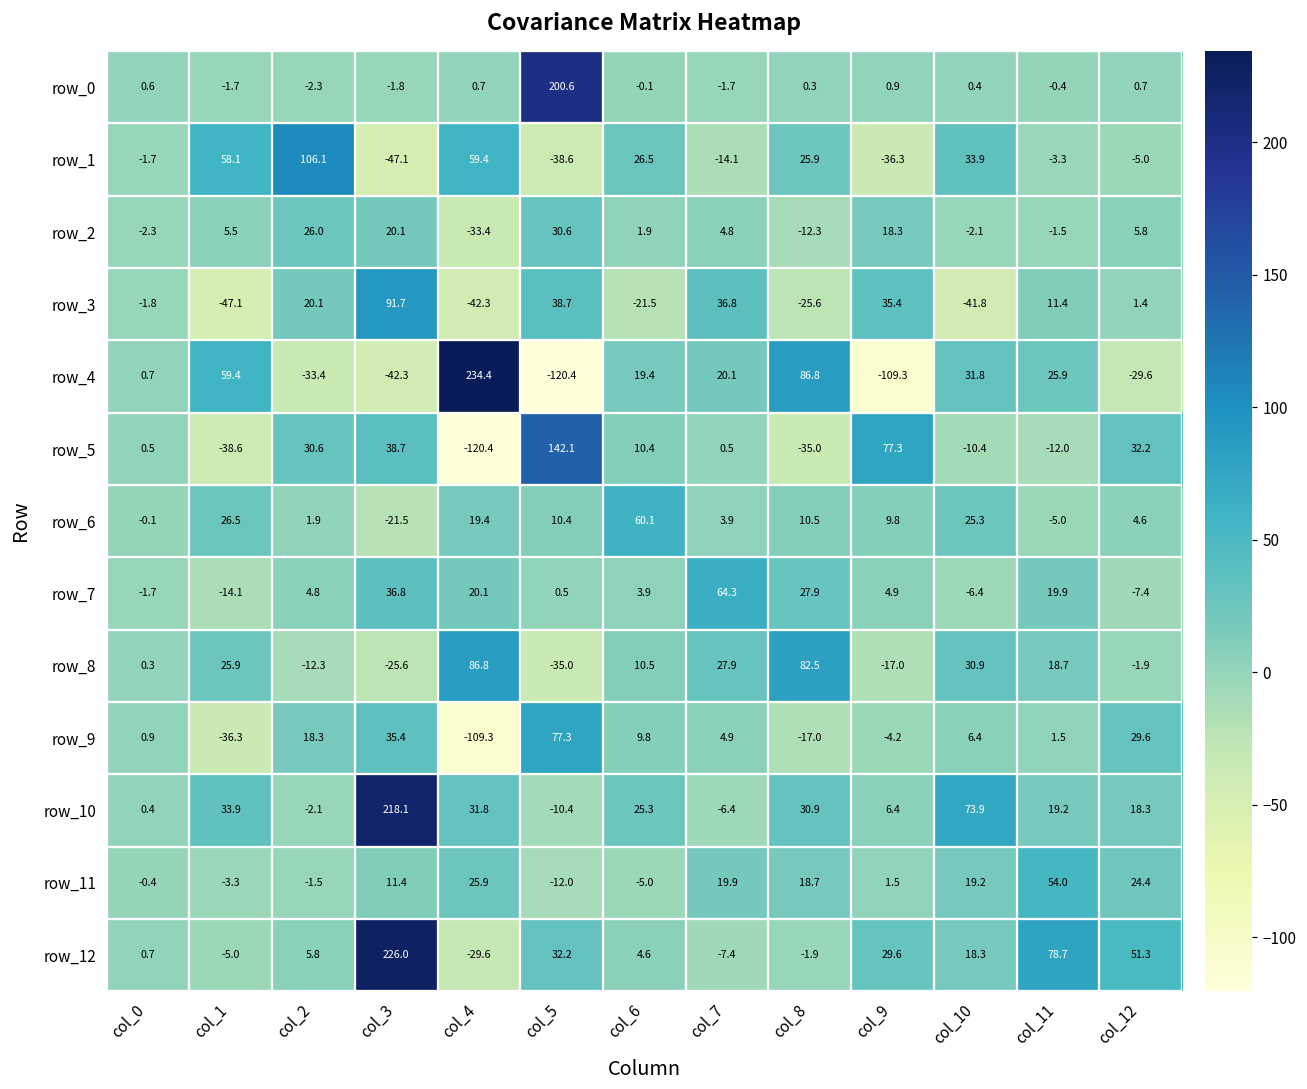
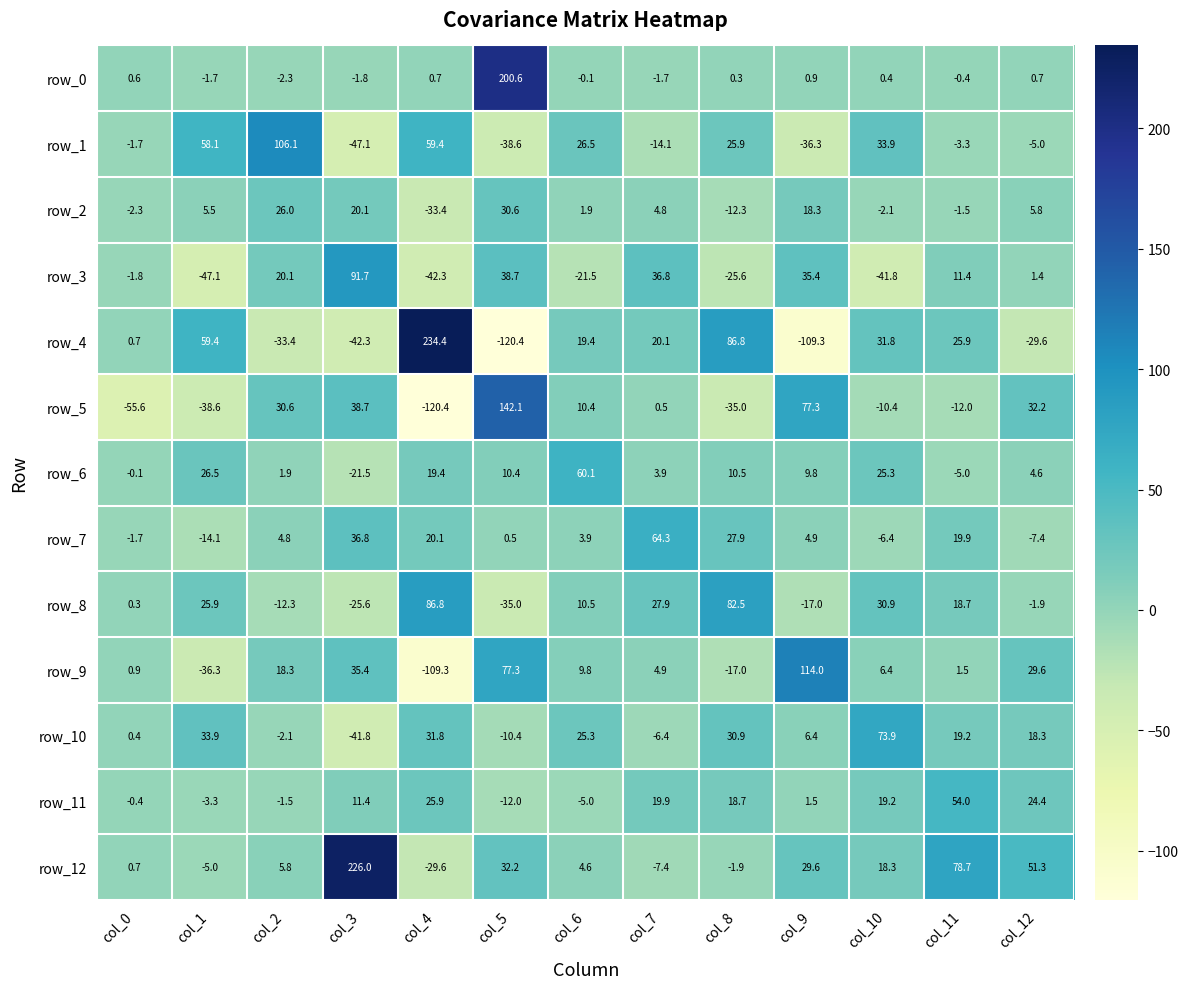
  {
    "row_0": {
      "col_0": 0.6,
      "col_1": -1.7,
      "col_2": -2.3,
      "col_3": -1.8,
      "col_4": 0.7,
      "col_5": 200.6,
      "col_6": -0.1,
      "col_7": -1.7,
      "col_8": 0.3,
      "col_9": 0.9,
      "col_10": 0.4,
      "col_11": -0.4,
      "col_12": 0.7
    },
    "row_1": {
      "col_0": -1.7,
      "col_1": 58.1,
      "col_2": 106.1,
      "col_3": -47.1,
      "col_4": 59.4,
      "col_5": -38.6,
      "col_6": 26.5,
      "col_7": -14.1,
      "col_8": 25.9,
      "col_9": -36.3,
      "col_10": 33.9,
      "col_11": -3.3,
      "col_12": -5.0
    },
    "row_2": {
      "col_0": -2.3,
      "col_1": 5.5,
      "col_2": 26.0,
      "col_3": 20.1,
      "col_4": -33.4,
      "col_5": 30.6,
      "col_6": 1.9,
      "col_7": 4.8,
      "col_8": -12.3,
      "col_9": 18.3,
      "col_10": -2.1,
      "col_11": -1.5,
      "col_12": 5.8
    },
    "row_3": {
      "col_0": -1.8,
      "col_1": -47.1,
      "col_2": 20.1,
      "col_3": 91.7,
      "col_4": -42.3,
      "col_5": 38.7,
      "col_6": -21.5,
      "col_7": 36.8,
      "col_8": -25.6,
      "col_9": 35.4,
      "col_10": -41.8,
      "col_11": 11.4,
      "col_12": 1.4
    },
    "row_4": {
      "col_0": 0.7,
      "col_1": 59.4,
      "col_2": -33.4,
      "col_3": -42.3,
      "col_4": 234.4,
      "col_5": -120.4,
      "col_6": 19.4,
      "col_7": 20.1,
      "col_8": 86.8,
      "col_9": -109.3,
      "col_10": 31.8,
      "col_11": 25.9,
      "col_12": -29.6
    },
    "row_5": {
-     "col_0": 0.5,
+     "col_0": -55.6,
      "col_1": -38.6,
      "col_2": 30.6,
      "col_3": 38.7,
      "col_4": -120.4,
      "col_5": 142.1,
      "col_6": 10.4,
      "col_7": 0.5,
      "col_8": -35.0,
      "col_9": 77.3,
      "col_10": -10.4,
      "col_11": -12.0,
      "col_12": 32.2
    },
    "row_6": {
      "col_0": -0.1,
      "col_1": 26.5,
      "col_2": 1.9,
      "col_3": -21.5,
      "col_4": 19.4,
      "col_5": 10.4,
      "col_6": 60.1,
      "col_7": 3.9,
      "col_8": 10.5,
      "col_9": 9.8,
      "col_10": 25.3,
      "col_11": -5.0,
      "col_12": 4.6
    },
    "row_7": {
      "col_0": -1.7,
      "col_1": -14.1,
      "col_2": 4.8,
      "col_3": 36.8,
      "col_4": 20.1,
      "col_5": 0.5,
      "col_6": 3.9,
      "col_7": 64.3,
      "col_8": 27.9,
      "col_9": 4.9,
      "col_10": -6.4,
      "col_11": 19.9,
      "col_12": -7.4
    },
    "row_8": {
      "col_0": 0.3,
      "col_1": 25.9,
      "col_2": -12.3,
      "col_3": -25.6,
      "col_4": 86.8,
      "col_5": -35.0,
      "col_6": 10.5,
      "col_7": 27.9,
      "col_8": 82.5,
      "col_9": -17.0,
      "col_10": 30.9,
      "col_11": 18.7,
      "col_12": -1.9
    },
    "row_9": {
      "col_0": 0.9,
      "col_1": -36.3,
      "col_2": 18.3,
      "col_3": 35.4,
      "col_4": -109.3,
      "col_5": 77.3,
      "col_6": 9.8,
      "col_7": 4.9,
      "col_8": -17.0,
-     "col_9": -4.2,
+     "col_9": 114.0,
      "col_10": 6.4,
      "col_11": 1.5,
      "col_12": 29.6
    },
    "row_10": {
      "col_0": 0.4,
      "col_1": 33.9,
      "col_2": -2.1,
-     "col_3": 218.1,
+     "col_3": -41.8,
      "col_4": 31.8,
      "col_5": -10.4,
      "col_6": 25.3,
      "col_7": -6.4,
      "col_8": 30.9,
      "col_9": 6.4,
      "col_10": 73.9,
      "col_11": 19.2,
      "col_12": 18.3
    },
    "row_11": {
      "col_0": -0.4,
      "col_1": -3.3,
      "col_2": -1.5,
      "col_3": 11.4,
      "col_4": 25.9,
      "col_5": -12.0,
      "col_6": -5.0,
      "col_7": 19.9,
      "col_8": 18.7,
      "col_9": 1.5,
      "col_10": 19.2,
      "col_11": 54.0,
      "col_12": 24.4
    },
    "row_12": {
      "col_0": 0.7,
      "col_1": -5.0,
      "col_2": 5.8,
      "col_3": 226.0,
      "col_4": -29.6,
      "col_5": 32.2,
      "col_6": 4.6,
      "col_7": -7.4,
      "col_8": -1.9,
      "col_9": 29.6,
      "col_10": 18.3,
      "col_11": 78.7,
      "col_12": 51.3
    }
  }
